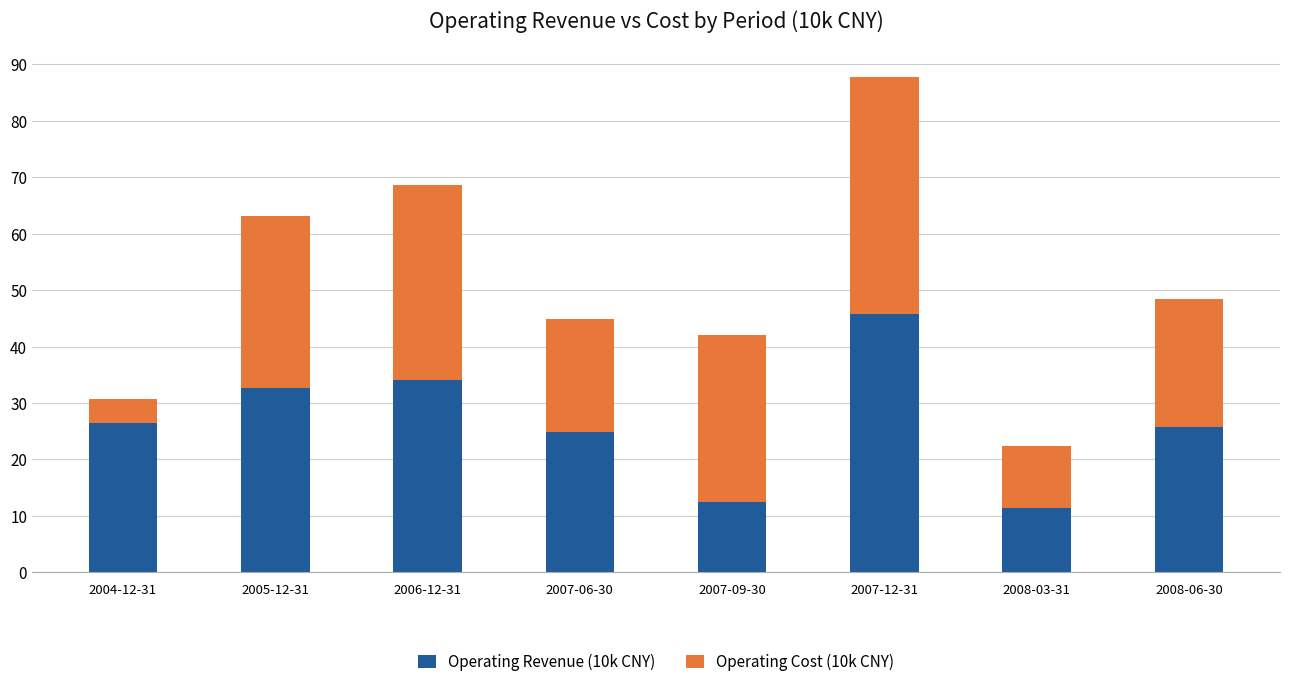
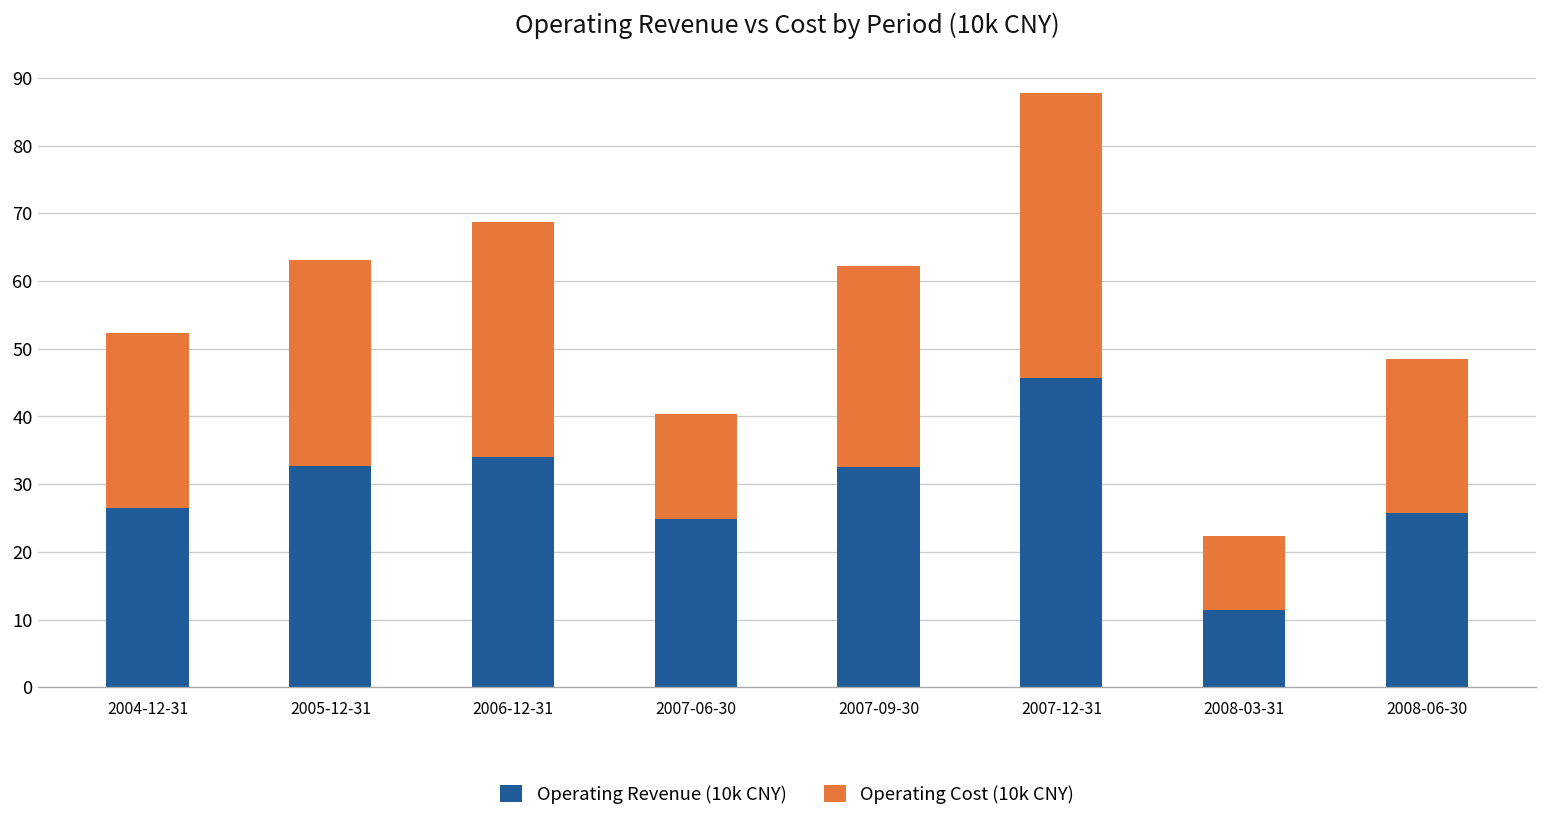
  {
    "Operating Revenue (10k CNY)": {
      "2004-12-31": 27,
      "2005-12-31": 33,
      "2006-12-31": 34,
      "2007-06-30": 25,
-     "2007-09-30": 12,
+     "2007-09-30": 33,
      "2007-12-31": 46,
      "2008-03-31": 11,
      "2008-06-30": 26
    },
    "Operating Cost (10k CNY)": {
-     "2004-12-31": 4,
+     "2004-12-31": 26,
      "2005-12-31": 30,
      "2006-12-31": 35,
-     "2007-06-30": 20,
+     "2007-06-30": 15,
      "2007-09-30": 30,
      "2007-12-31": 42,
      "2008-03-31": 11,
      "2008-06-30": 23
    }
  }
